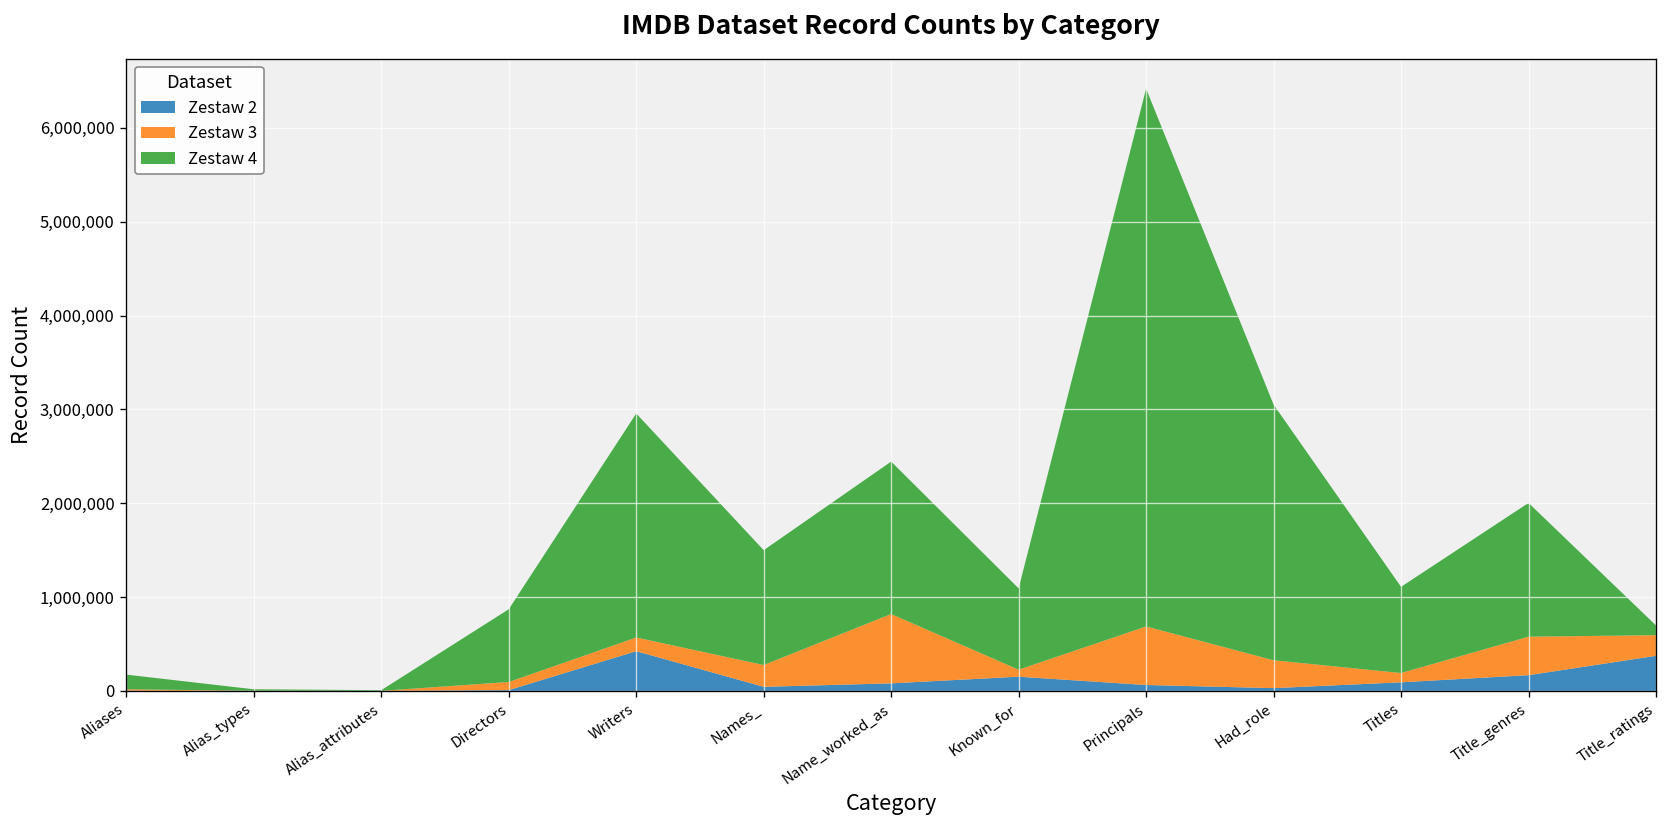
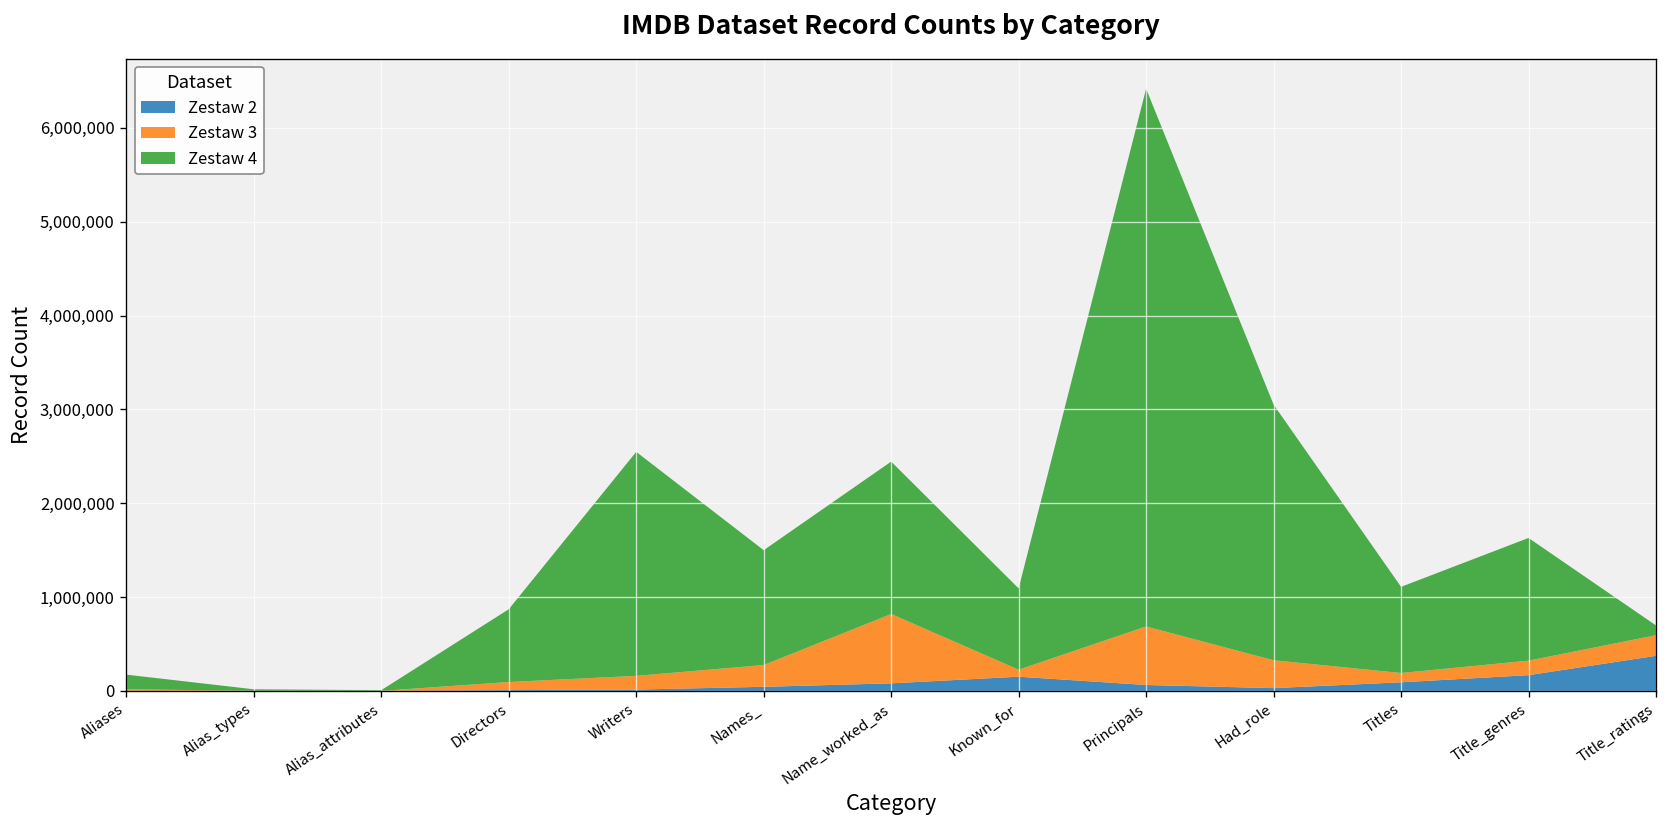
  {
    "Zestaw 2": {
-     "Writers": "400,000",
+     "Writers": "0",
      "Names_": "0",
      "Name_worked_as": "100,000",
      "Known_for": "200,000",
      "Principals": "100,000",
      "Titles": "100,000",
      "Title_genres": "200,000",
      "Title_ratings": "400,000"
    },
    "Zestaw 3": {
      "Directors": "100,000",
      "Writers": "100,000",
      "Names_": "200,000",
      "Name_worked_as": "700,000",
      "Known_for": "100,000",
      "Principals": "600,000",
      "Had_role": "300,000",
      "Titles": "100,000",
-     "Title_genres": "400,000",
+     "Title_genres": "200,000",
      "Title_ratings": "200,000"
    },
    "Zestaw 4": {
      "Aliases": "200,000",
      "Directors": "800,000",
      "Writers": "2,400,000",
      "Names_": "1,200,000",
      "Name_worked_as": "1,600,000",
      "Known_for": "900,000",
      "Principals": "5,700,000",
      "Had_role": "2,700,000",
      "Titles": "900,000",
-     "Title_genres": "1,400,000",
+     "Title_genres": "1,300,000",
      "Title_ratings": "100,000"
    }
  }
